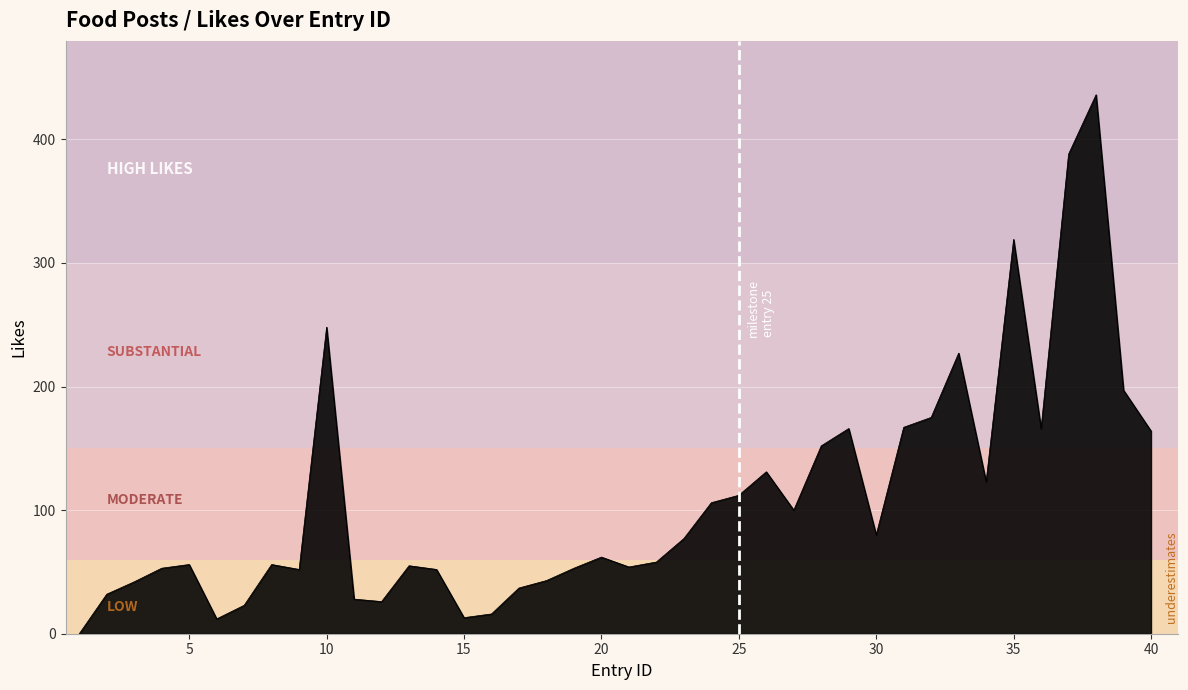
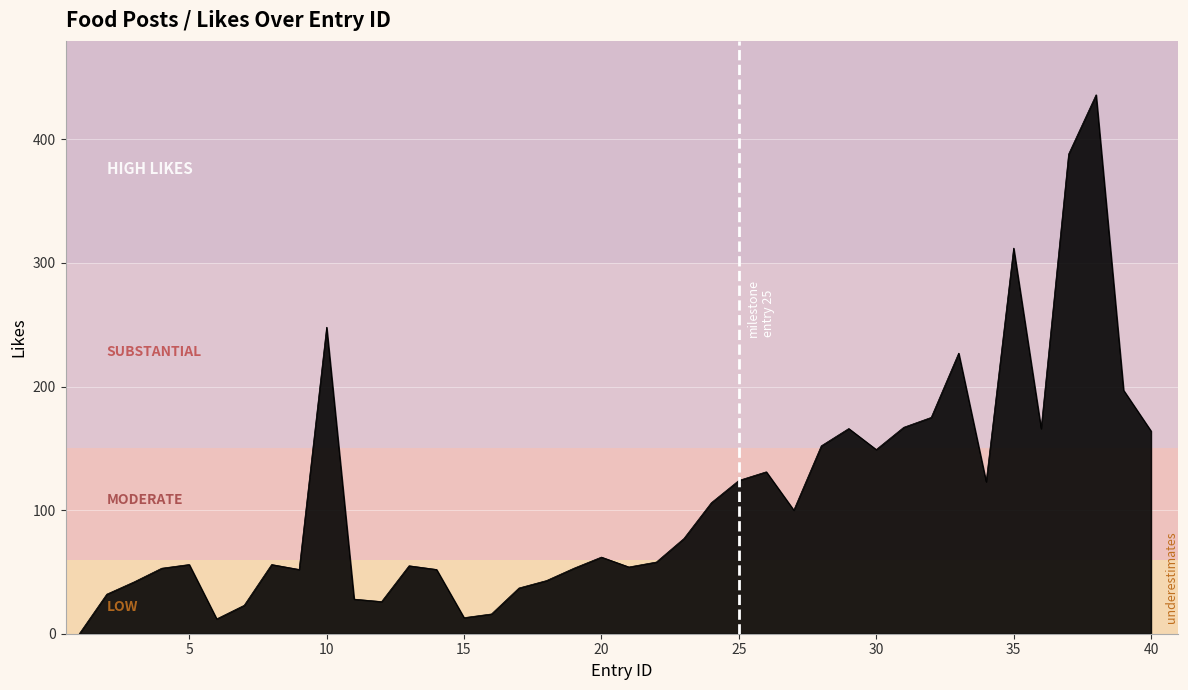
  {
    "5": 56,
    "10": 248,
    "15": 13,
    "20": 62,
-   "25": 112,
-   "30": 80,
-   "35": 319,
+   "25": 124,
+   "30": 149,
+   "35": 312,
    "40": 164
  }
